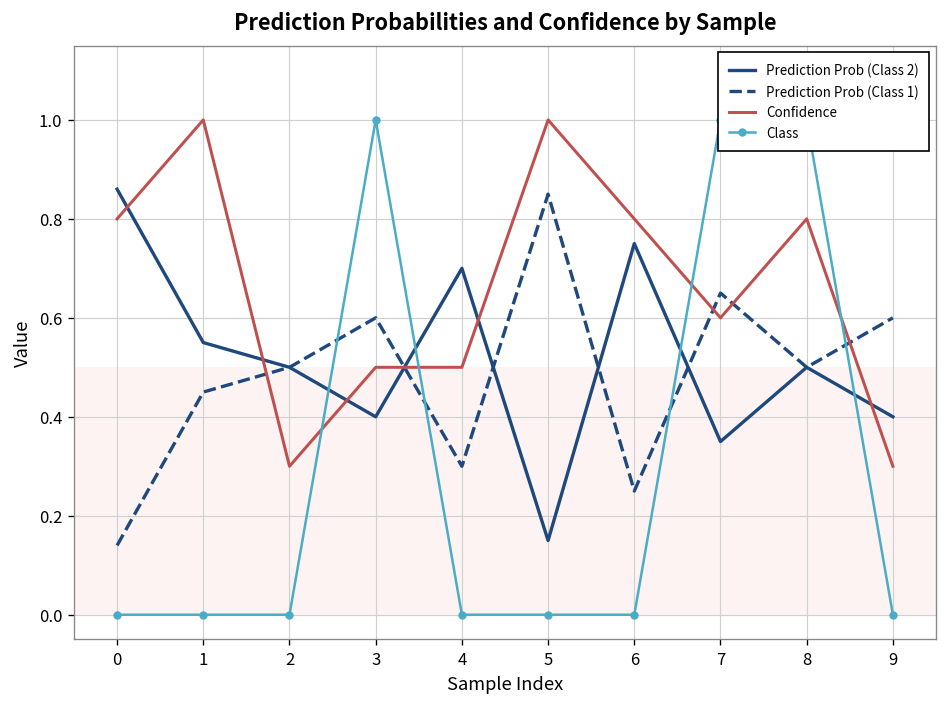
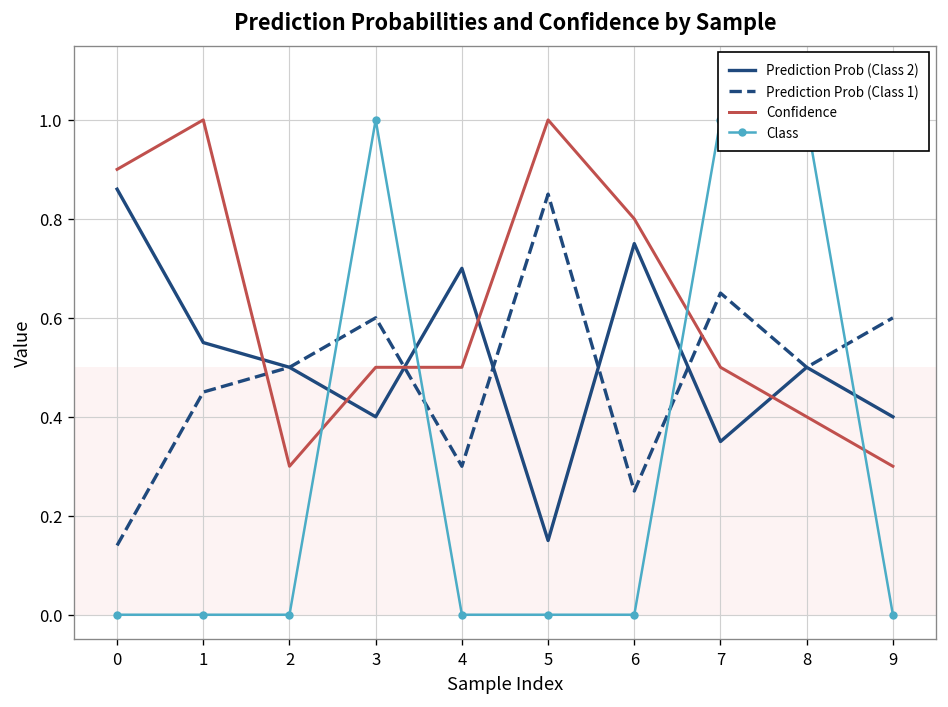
  {
    "Confidence": {
-     "0": 0.8,
+     "0": 0.9,
      "1": 1.0,
      "2": 0.3,
      "3": 0.5,
      "4": 0.5,
      "5": 1.0,
      "6": 0.8,
-     "7": 0.6,
-     "8": 0.8,
+     "7": 0.5,
+     "8": 0.4,
      "9": 0.3
    },
    "Class": {
      "0": 0.0,
      "1": 0.0,
      "2": 0.0,
      "3": 1.0,
      "4": 0.0,
      "5": 0.0,
      "6": 0.0,
      "9": 0.0
    }
  }
